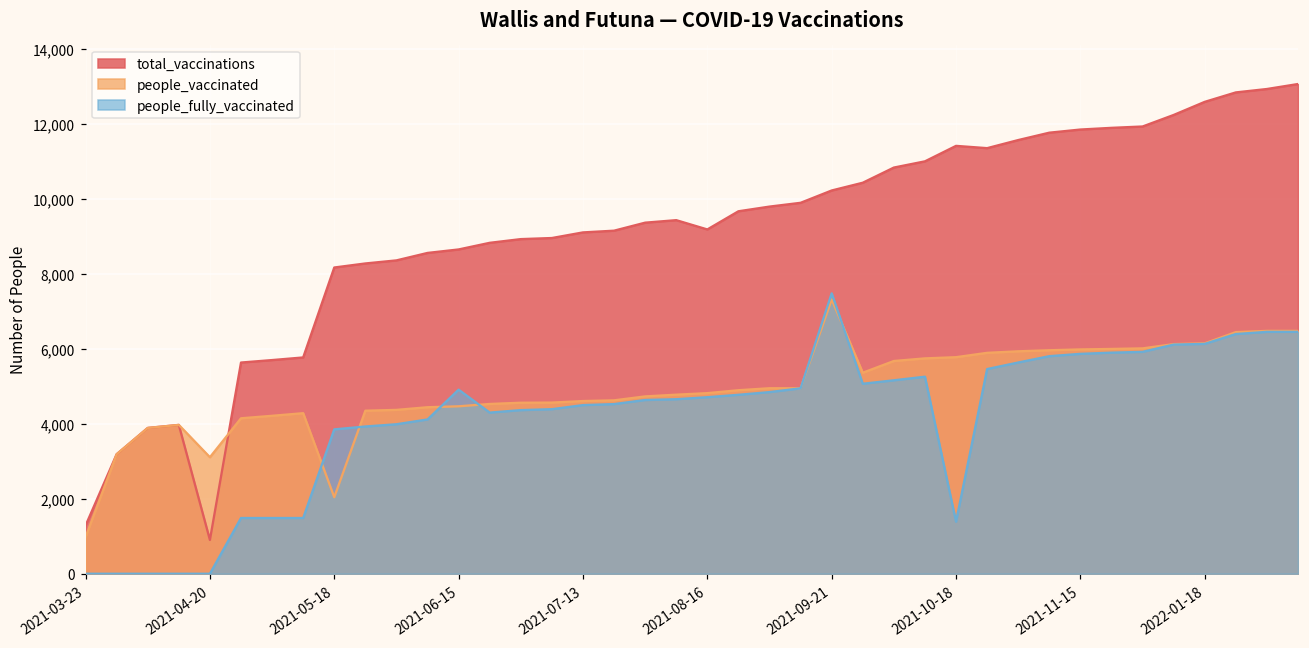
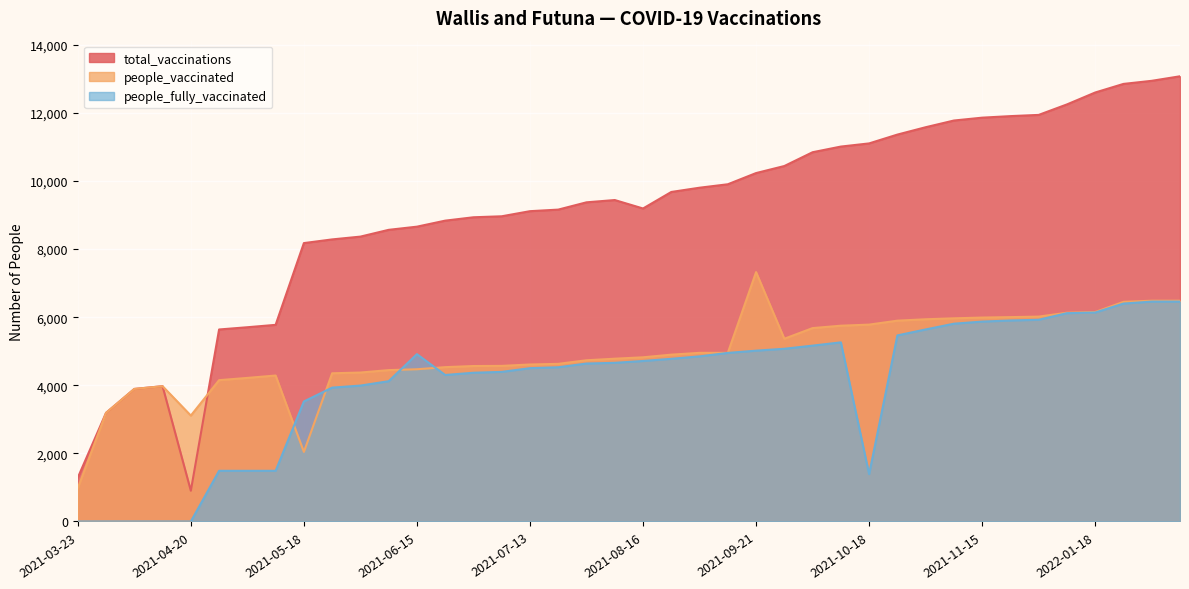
  {
    "total_vaccinations": {
      "2021-03-23": "1,300",
      "2021-04-20": "900",
      "2021-05-18": "8,200",
      "2021-06-15": "8,700",
      "2021-07-13": "9,100",
      "2021-08-16": "9,200",
      "2021-09-21": "10,200",
-     "2021-10-18": "11,400",
+     "2021-10-18": "11,100",
      "2021-11-15": "11,900",
      "2022-01-18": "12,600"
    },
    "people_vaccinated": {
      "2021-03-23": "1,000",
      "2021-04-20": "3,100",
      "2021-05-18": "2,000",
      "2021-06-15": "4,500",
      "2021-07-13": "4,600",
      "2021-08-16": "4,800",
      "2021-09-21": "7,300",
      "2021-10-18": "5,800",
      "2021-11-15": "6,000"
    },
    "people_fully_vaccinated": {
      "2021-03-23": "0",
      "2021-04-20": "0",
-     "2021-05-18": "3,900",
+     "2021-05-18": "3,500",
      "2021-06-15": "4,900",
      "2021-07-13": "4,500",
      "2021-08-16": "4,700",
-     "2021-09-21": "7,500",
+     "2021-09-21": "5,000",
      "2021-10-18": "1,400",
      "2021-11-15": "5,900"
    }
  }
